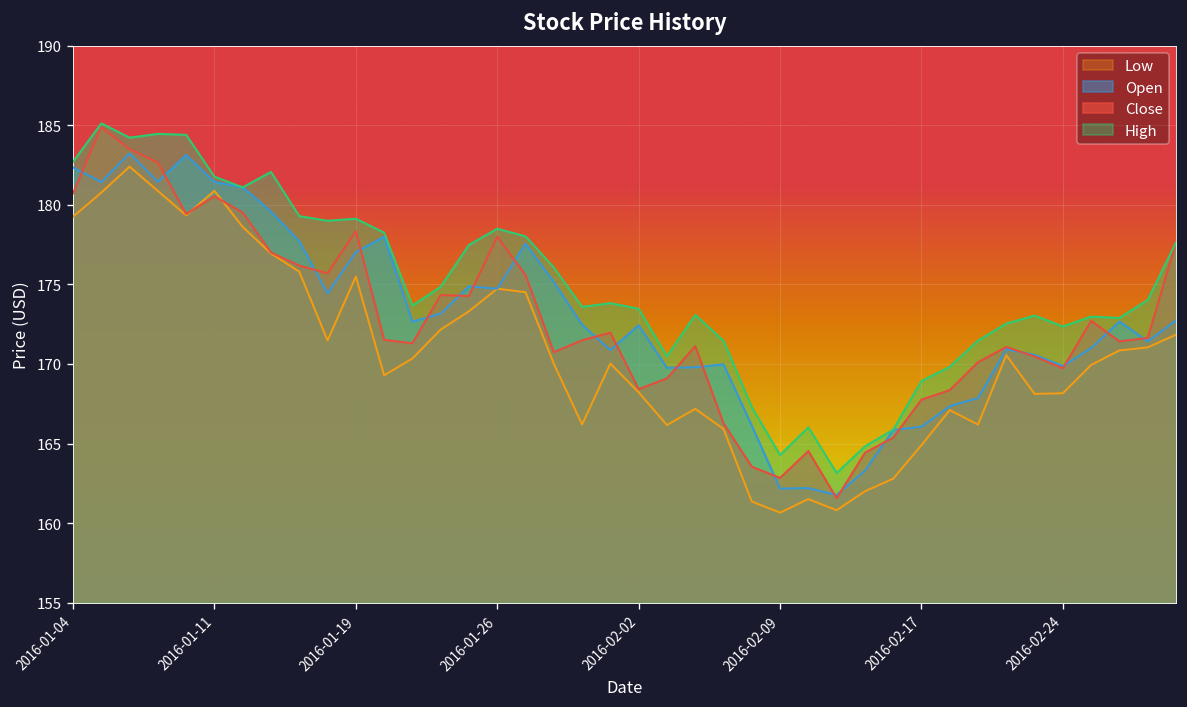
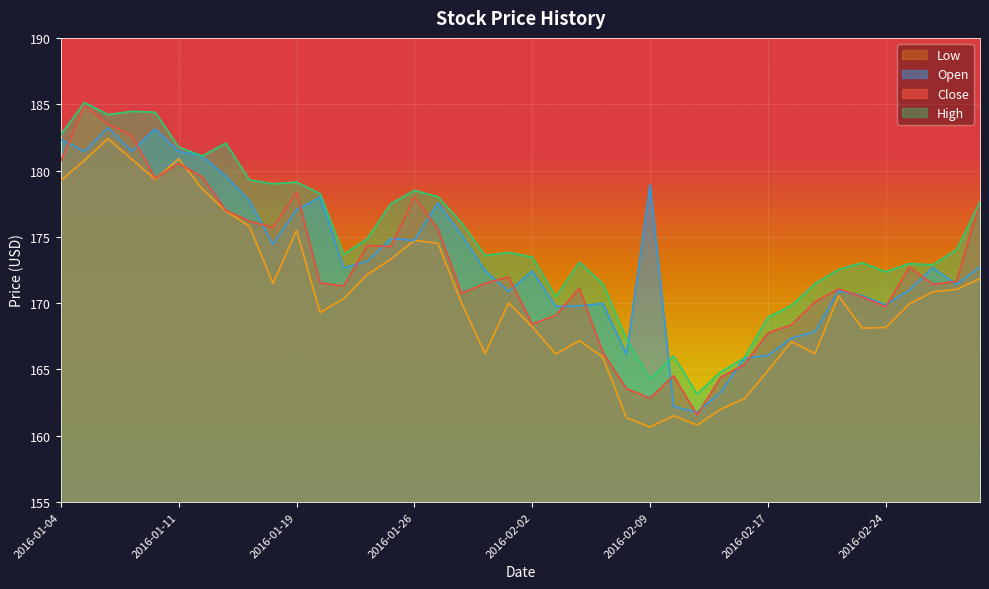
  {
    "Low": {
      "2016-01-04": 179.3,
      "2016-01-11": 180.9,
      "2016-01-19": 175.5,
      "2016-02-02": 168.2,
      "2016-02-09": 160.7,
      "2016-02-17": 164.9,
      "2016-02-24": 168.2
    },
    "Open": {
      "2016-01-04": 182.4,
      "2016-01-11": 181.4,
      "2016-01-19": 177.0,
      "2016-02-02": 172.4,
-     "2016-02-09": 162.2,
+     "2016-02-09": 178.9,
      "2016-02-17": 166.1
    },
    "Close": {
      "2016-01-04": 180.7,
      "2016-01-11": 180.5,
      "2016-01-19": 178.4,
      "2016-01-26": 178.0,
      "2016-02-02": 168.4,
      "2016-02-09": 162.8,
      "2016-02-17": 167.8
    },
    "High": {
      "2016-01-04": 182.7,
      "2016-01-11": 181.8,
      "2016-01-19": 179.1,
      "2016-01-26": 178.5,
      "2016-02-02": 173.5,
      "2016-02-09": 164.3,
      "2016-02-17": 168.9,
      "2016-02-24": 172.4
    }
  }
